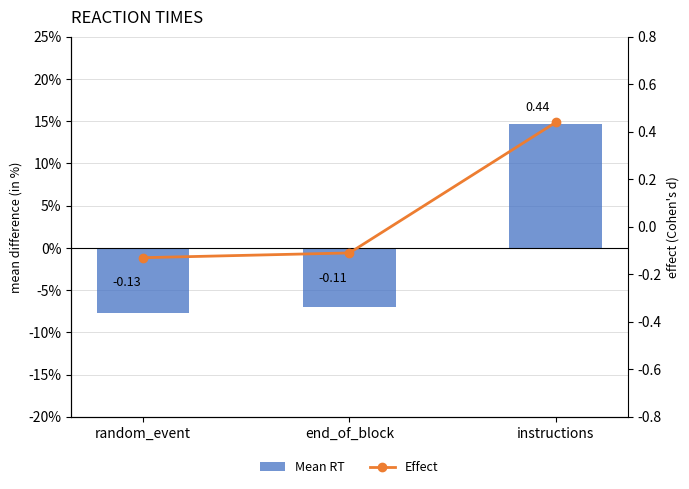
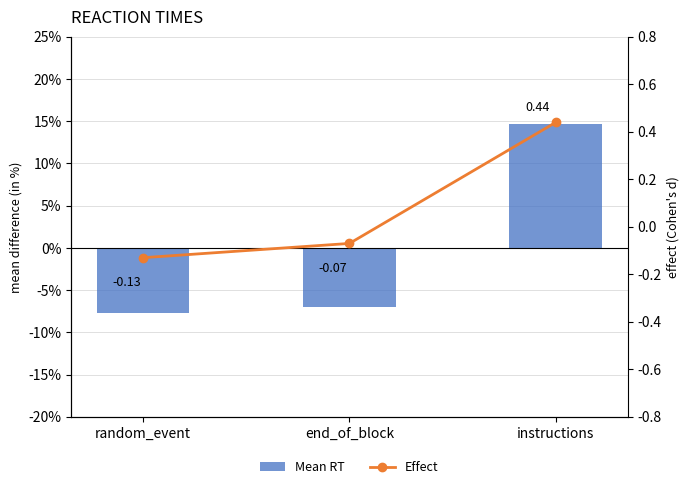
  {
    "Effect": {
      "random_event": -0.13,
-     "end_of_block": -0.11,
+     "end_of_block": -0.07,
      "instructions": 0.44
    }
  }
